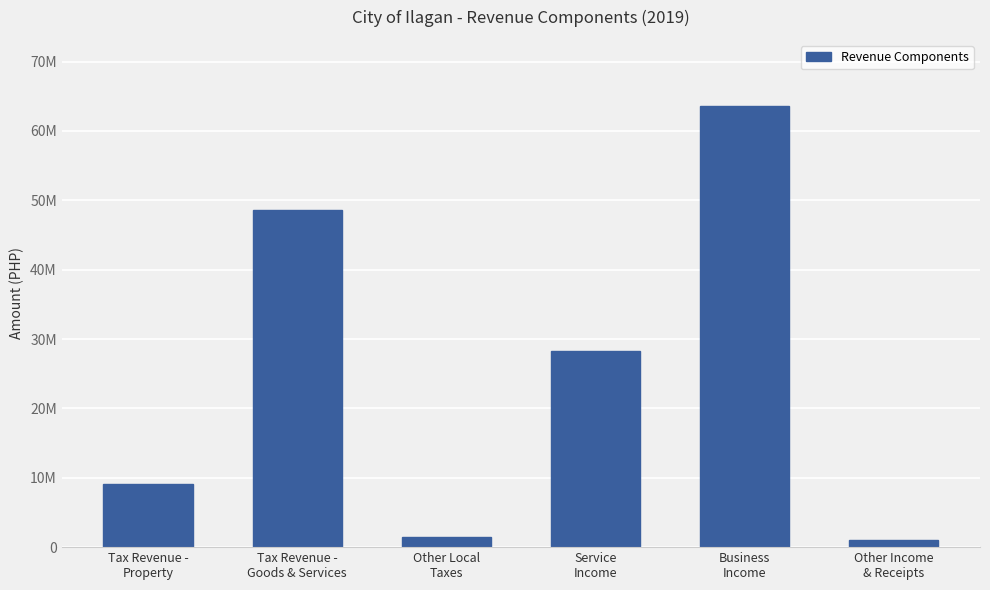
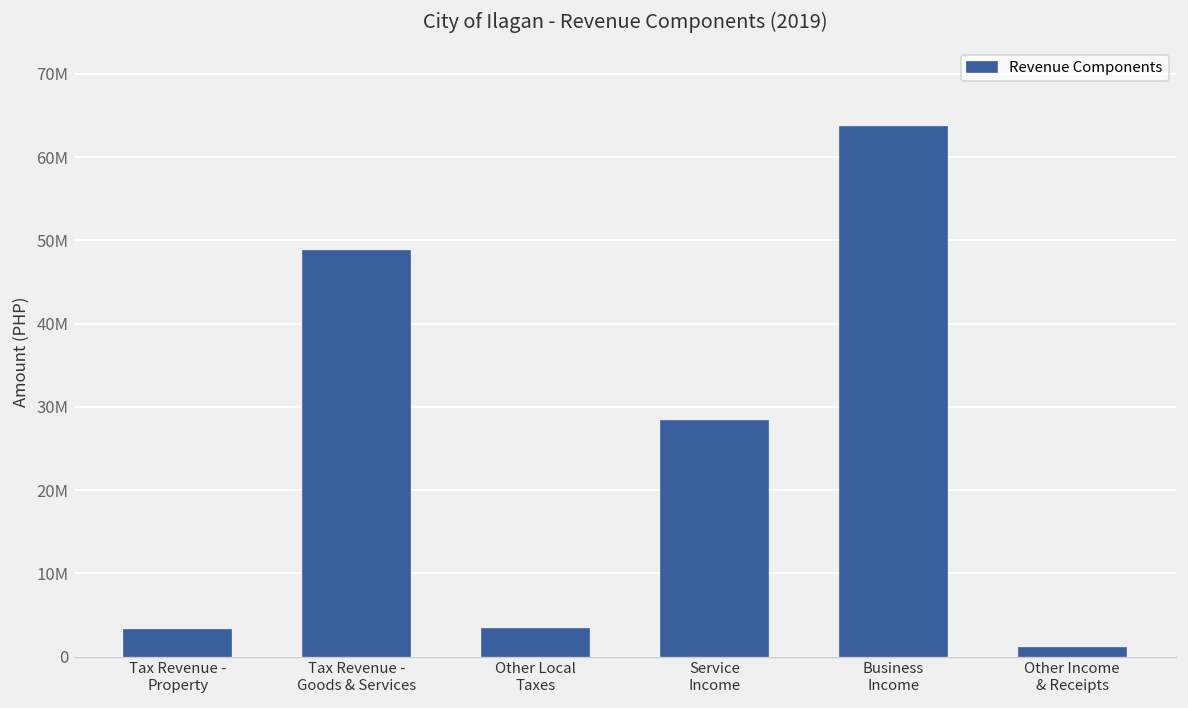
  {
-   "Tax Revenue - Property": 9000000,
+   "Tax Revenue - Property": 3000000,
    "Tax Revenue - Goods & Services": 49000000,
-   "Other Local Taxes": 1000000,
+   "Other Local Taxes": 3000000,
    "Service Income": 28000000,
    "Business Income": 64000000,
    "Other Income & Receipts": 1000000
  }
